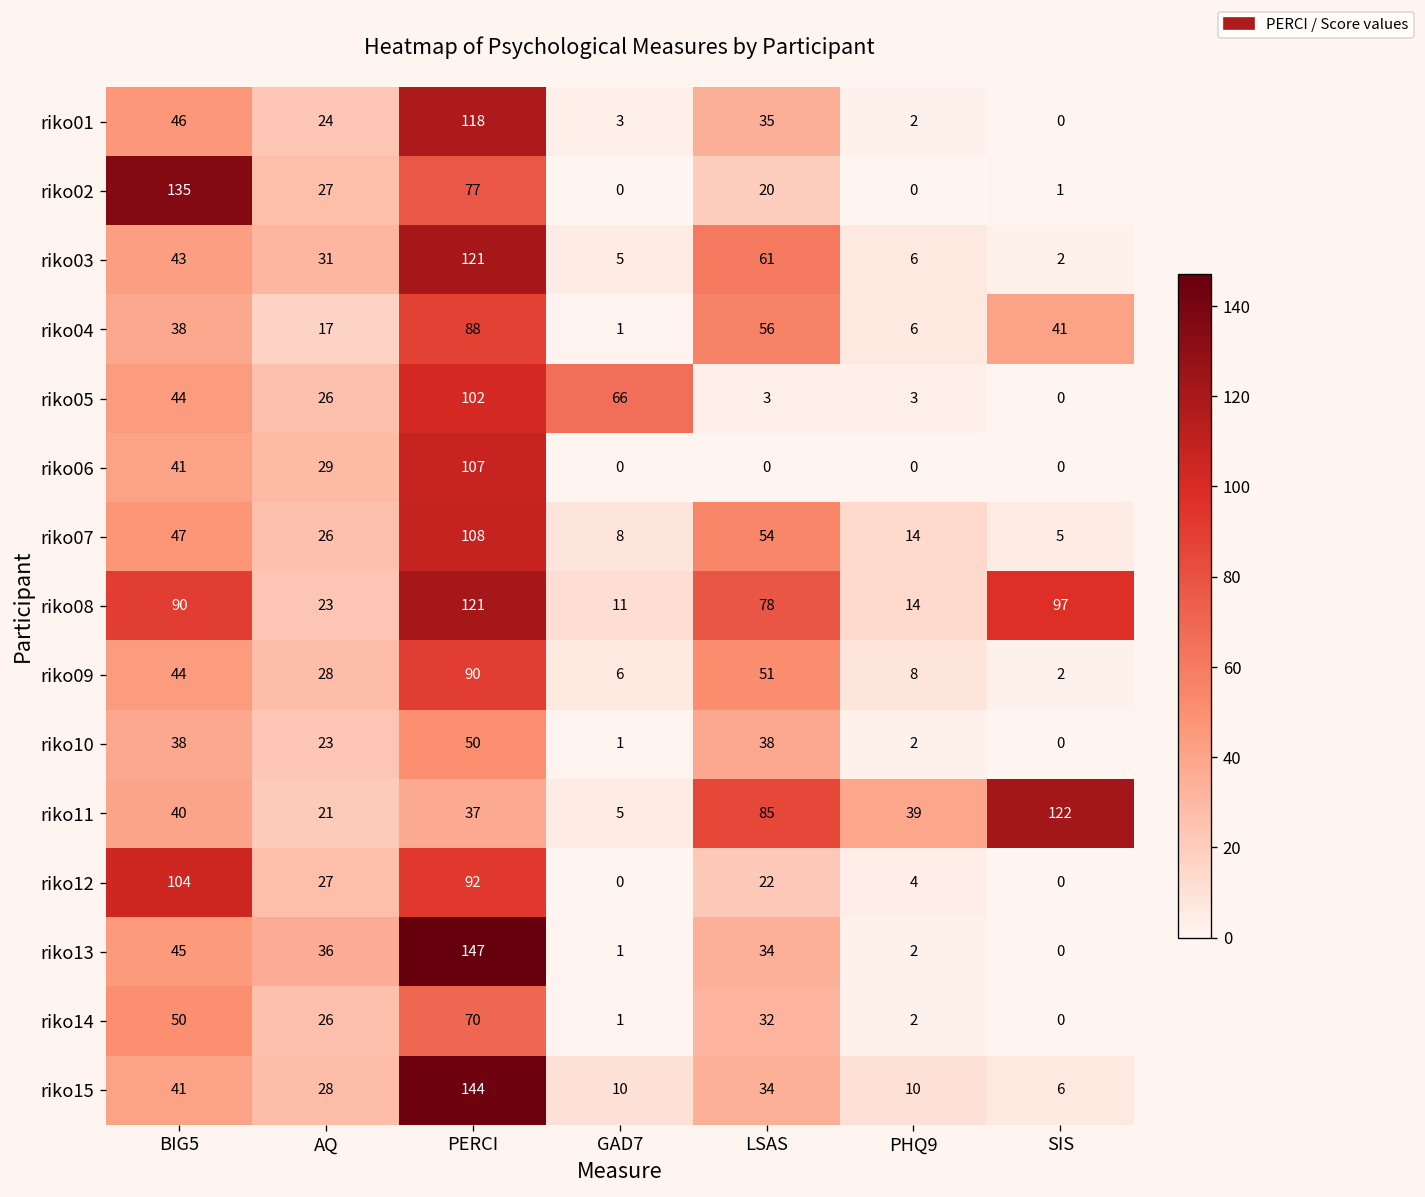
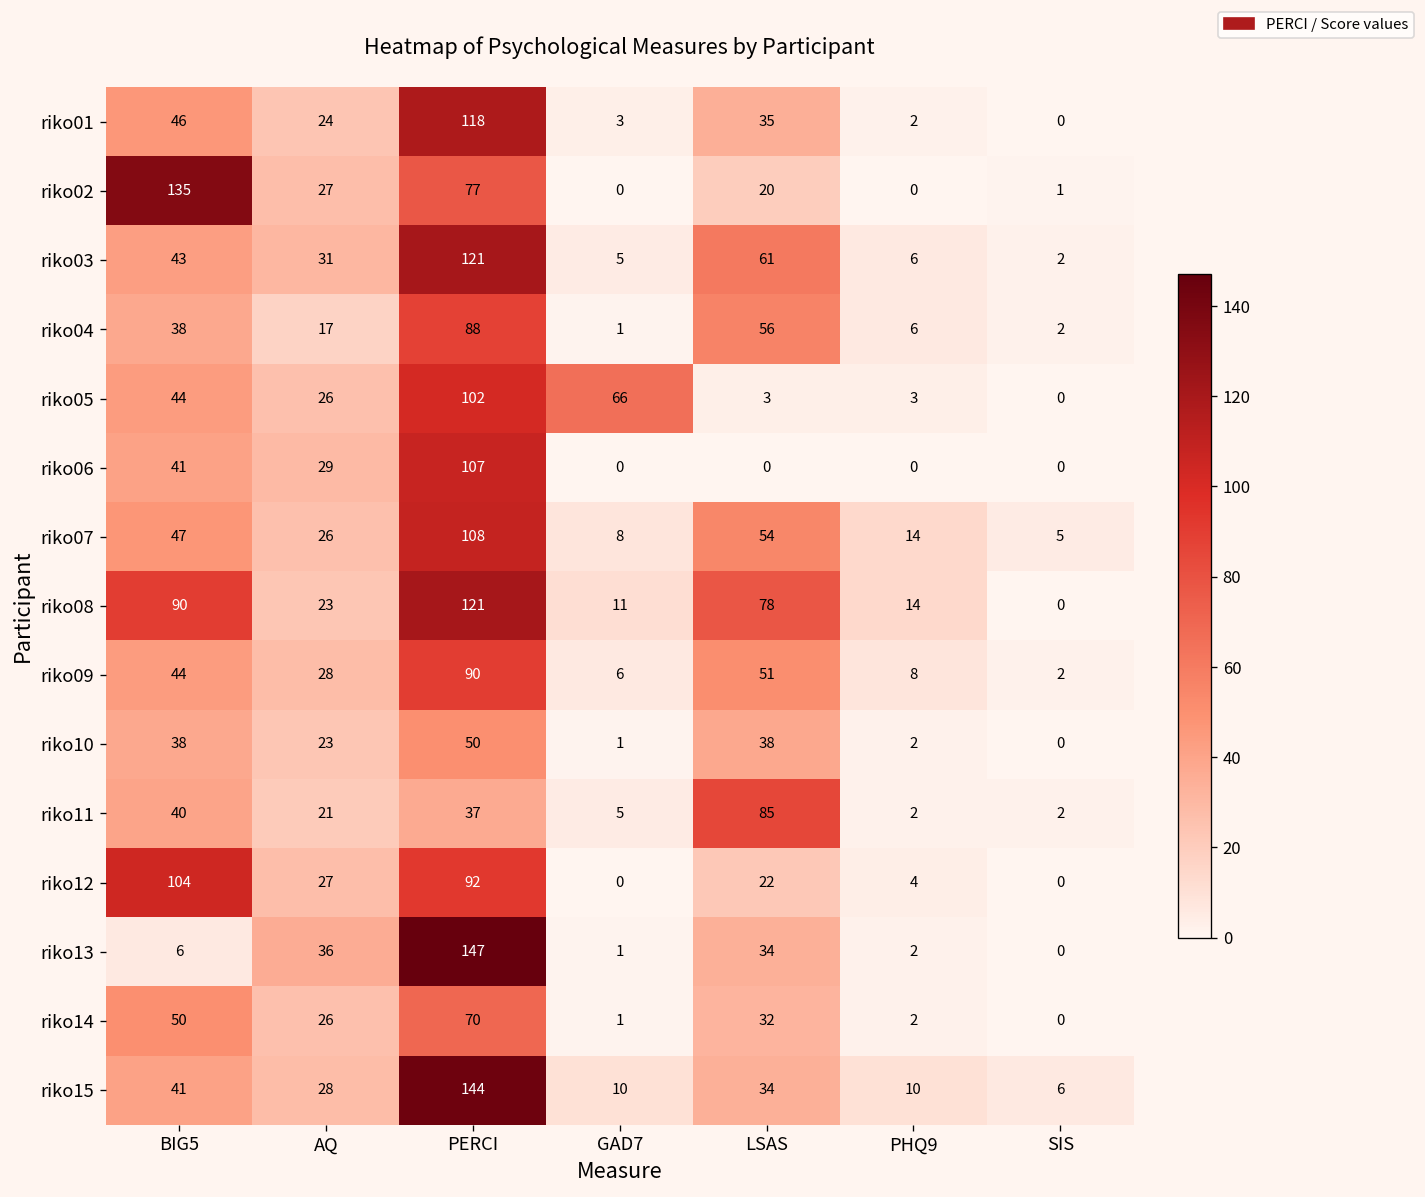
  {
    "riko01": {
      "BIG5": 46,
      "AQ": 24,
      "PERCI": 118,
      "GAD7": 3,
      "LSAS": 35,
      "PHQ9": 2,
      "SIS": 0
    },
    "riko02": {
      "BIG5": 135,
      "AQ": 27,
      "PERCI": 77,
      "GAD7": 0,
      "LSAS": 20,
      "PHQ9": 0,
      "SIS": 1
    },
    "riko03": {
      "BIG5": 43,
      "AQ": 31,
      "PERCI": 121,
      "GAD7": 5,
      "LSAS": 61,
      "PHQ9": 6,
      "SIS": 2
    },
    "riko04": {
      "BIG5": 38,
      "AQ": 17,
      "PERCI": 88,
      "GAD7": 1,
      "LSAS": 56,
      "PHQ9": 6,
-     "SIS": 41
+     "SIS": 2
    },
    "riko05": {
      "BIG5": 44,
      "AQ": 26,
      "PERCI": 102,
      "GAD7": 66,
      "LSAS": 3,
      "PHQ9": 3,
      "SIS": 0
    },
    "riko06": {
      "BIG5": 41,
      "AQ": 29,
      "PERCI": 107,
      "GAD7": 0,
      "LSAS": 0,
      "PHQ9": 0,
      "SIS": 0
    },
    "riko07": {
      "BIG5": 47,
      "AQ": 26,
      "PERCI": 108,
      "GAD7": 8,
      "LSAS": 54,
      "PHQ9": 14,
      "SIS": 5
    },
    "riko08": {
      "BIG5": 90,
      "AQ": 23,
      "PERCI": 121,
      "GAD7": 11,
      "LSAS": 78,
      "PHQ9": 14,
-     "SIS": 97
+     "SIS": 0
    },
    "riko09": {
      "BIG5": 44,
      "AQ": 28,
      "PERCI": 90,
      "GAD7": 6,
      "LSAS": 51,
      "PHQ9": 8,
      "SIS": 2
    },
    "riko10": {
      "BIG5": 38,
      "AQ": 23,
      "PERCI": 50,
      "GAD7": 1,
      "LSAS": 38,
      "PHQ9": 2,
      "SIS": 0
    },
    "riko11": {
      "BIG5": 40,
      "AQ": 21,
      "PERCI": 37,
      "GAD7": 5,
      "LSAS": 85,
-     "PHQ9": 39,
-     "SIS": 122
+     "PHQ9": 2,
+     "SIS": 2
    },
    "riko12": {
      "BIG5": 104,
      "AQ": 27,
      "PERCI": 92,
      "GAD7": 0,
      "LSAS": 22,
      "PHQ9": 4,
      "SIS": 0
    },
    "riko13": {
-     "BIG5": 45,
+     "BIG5": 6,
      "AQ": 36,
      "PERCI": 147,
      "GAD7": 1,
      "LSAS": 34,
      "PHQ9": 2,
      "SIS": 0
    },
    "riko14": {
      "BIG5": 50,
      "AQ": 26,
      "PERCI": 70,
      "GAD7": 1,
      "LSAS": 32,
      "PHQ9": 2,
      "SIS": 0
    },
    "riko15": {
      "BIG5": 41,
      "AQ": 28,
      "PERCI": 144,
      "GAD7": 10,
      "LSAS": 34,
      "PHQ9": 10,
      "SIS": 6
    }
  }
